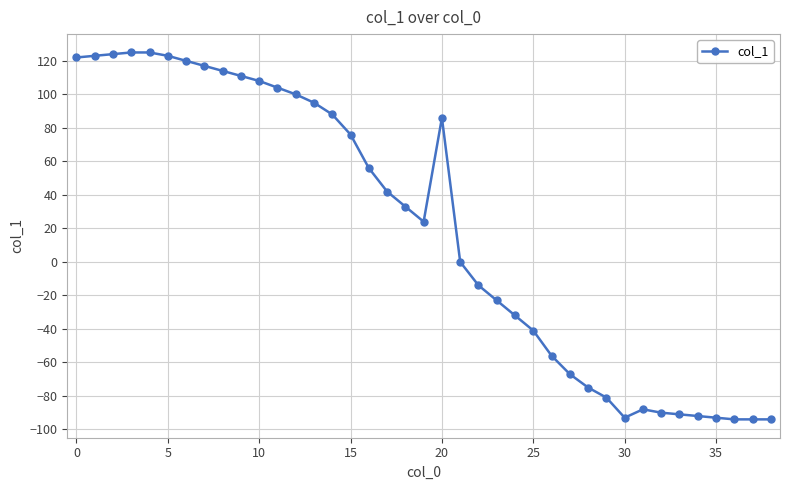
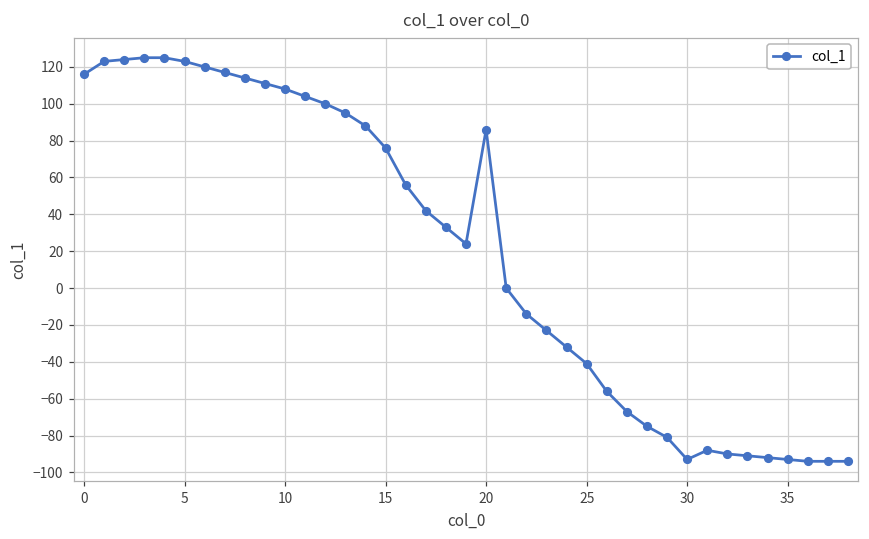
  {
-   "0": 122,
+   "0": 116,
    "5": 123,
    "10": 108,
    "15": 76,
    "20": 86,
    "25": -41,
    "30": -93,
    "35": -93
  }
